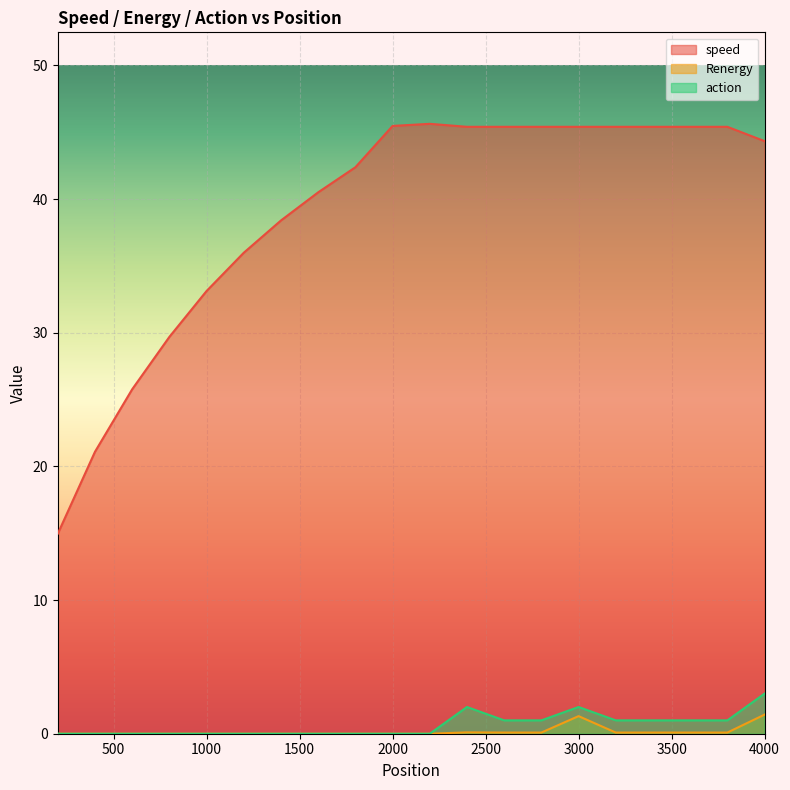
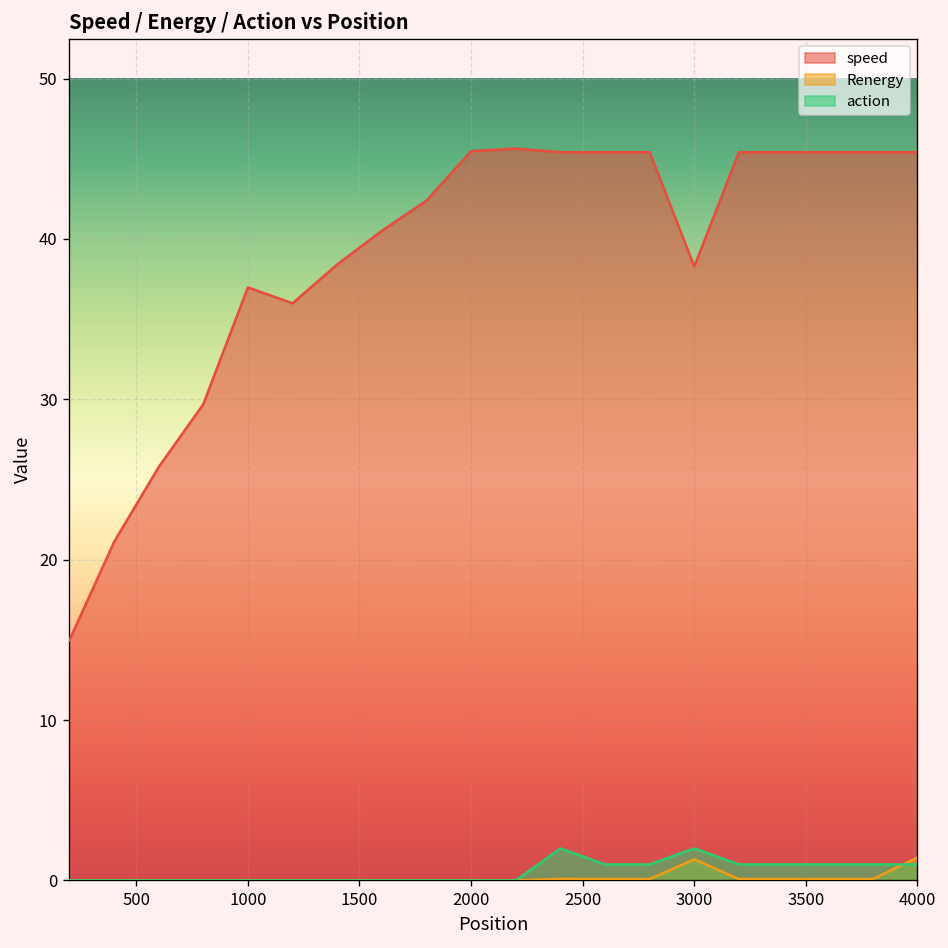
  {
    "speed": {
-     "1000": 33.1,
+     "1000": 37.0,
      "2000": 45.5,
-     "3000": 45.4,
-     "4000": 44.3
+     "3000": 38.3,
+     "4000": 45.4
    },
    "Renergy": {
      "3000": 1.3,
      "4000": 1.4
    },
    "action": {
      "3000": 2,
-     "4000": 3
+     "4000": 1
    }
  }
